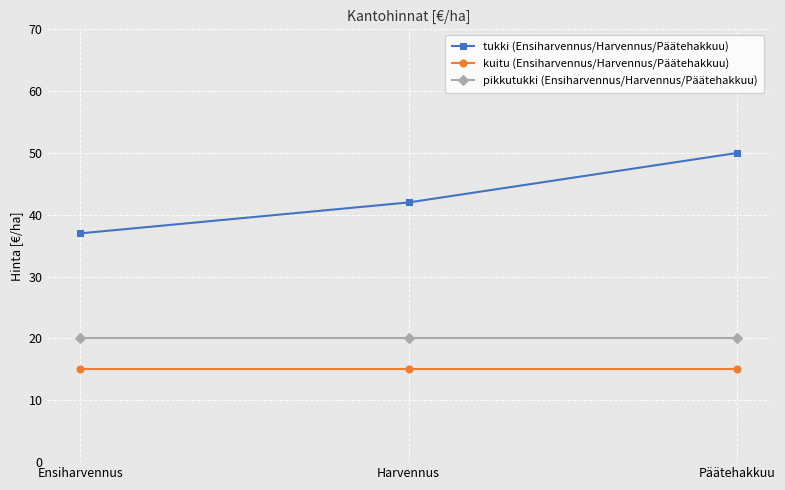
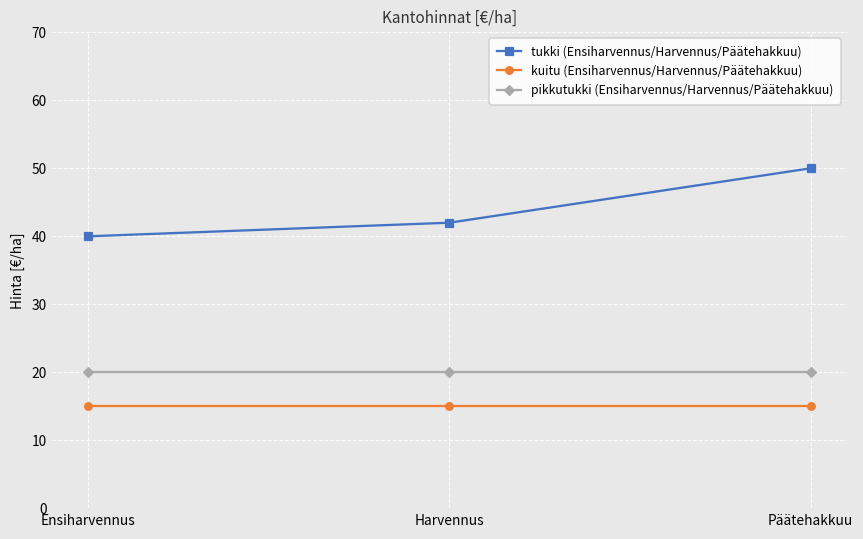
  {
    "tukki (Ensiharvennus/Harvennus/Päätehakkuu)": {
-     "Ensiharvennus": 37,
+     "Ensiharvennus": 40,
      "Harvennus": 42,
      "Päätehakkuu": 50
    },
    "kuitu (Ensiharvennus/Harvennus/Päätehakkuu)": {
      "Ensiharvennus": 15,
      "Harvennus": 15,
      "Päätehakkuu": 15
    },
    "pikkutukki (Ensiharvennus/Harvennus/Päätehakkuu)": {
      "Ensiharvennus": 20,
      "Harvennus": 20,
      "Päätehakkuu": 20
    }
  }
